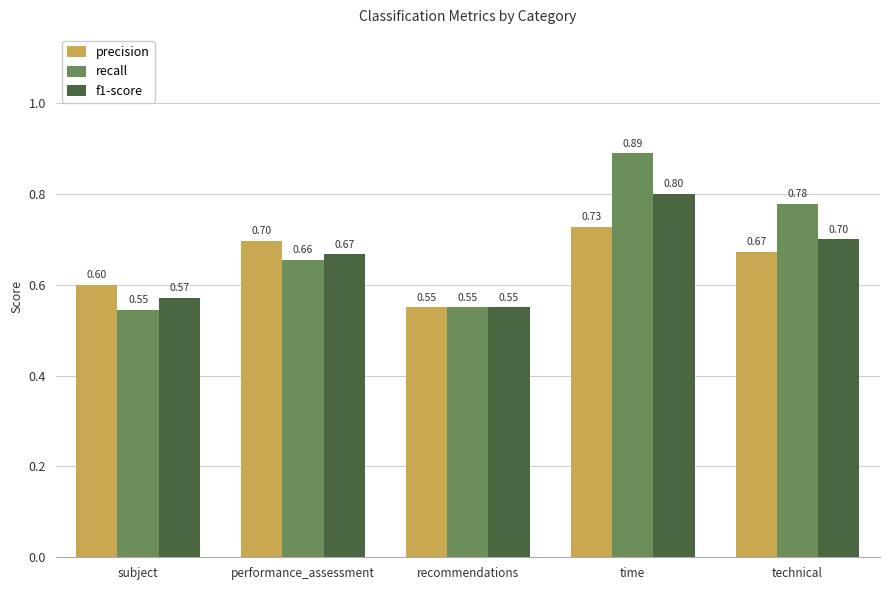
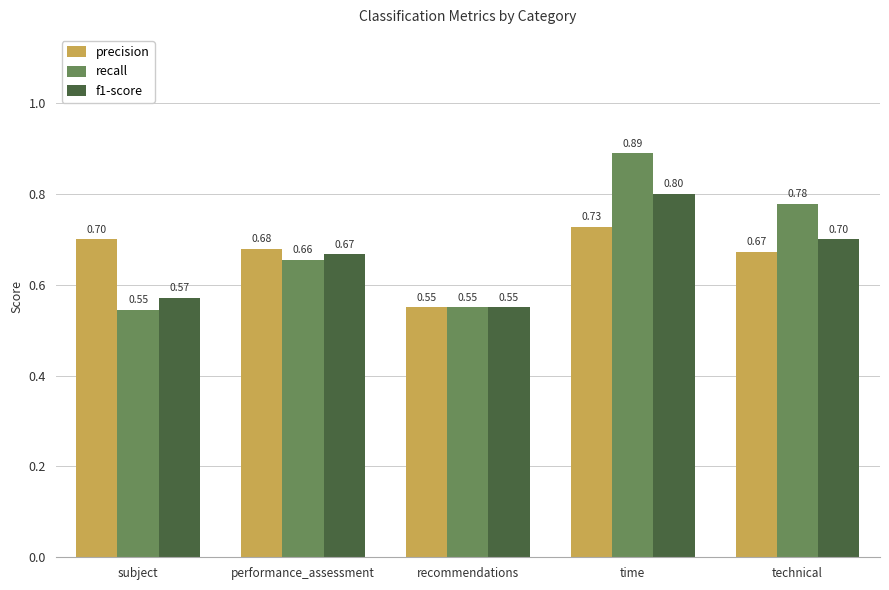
  {
    "precision": {
-     "subject": 0.60,
-     "performance_assessment": 0.70,
+     "subject": 0.70,
+     "performance_assessment": 0.68,
      "recommendations": 0.55,
      "time": 0.73,
      "technical": 0.67
    }
  }
